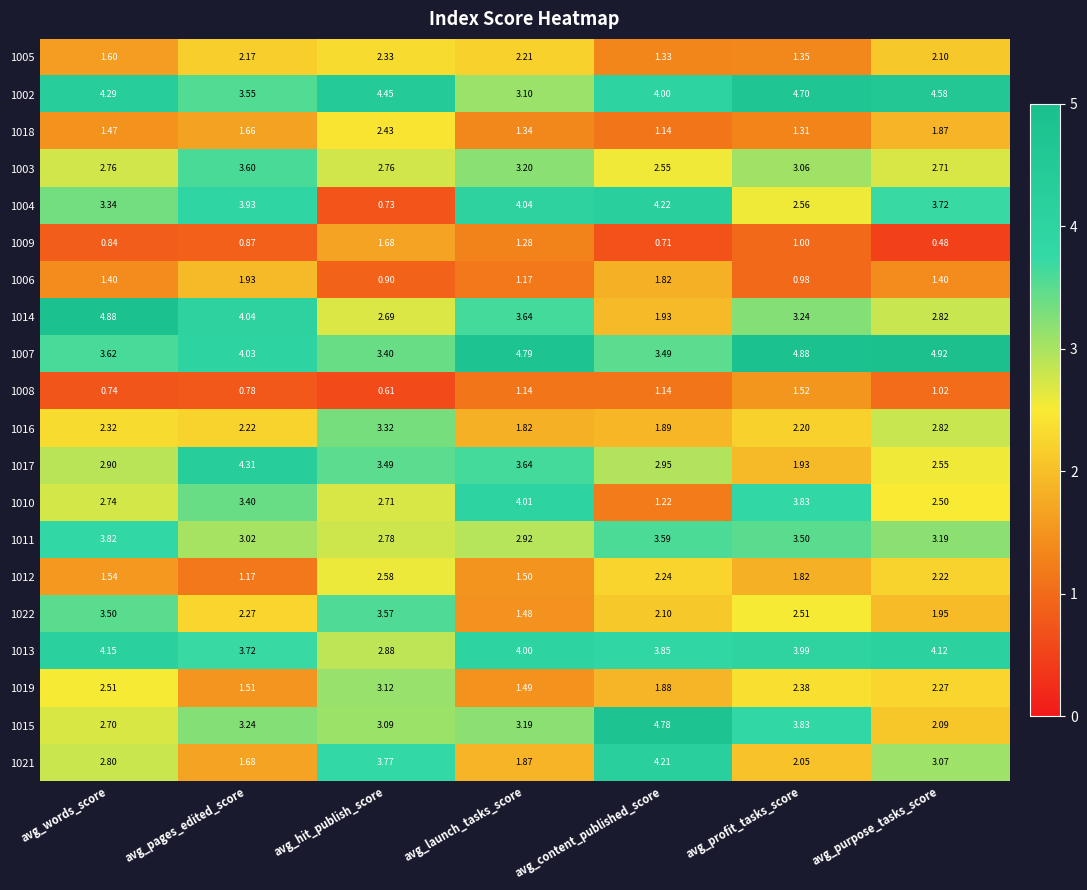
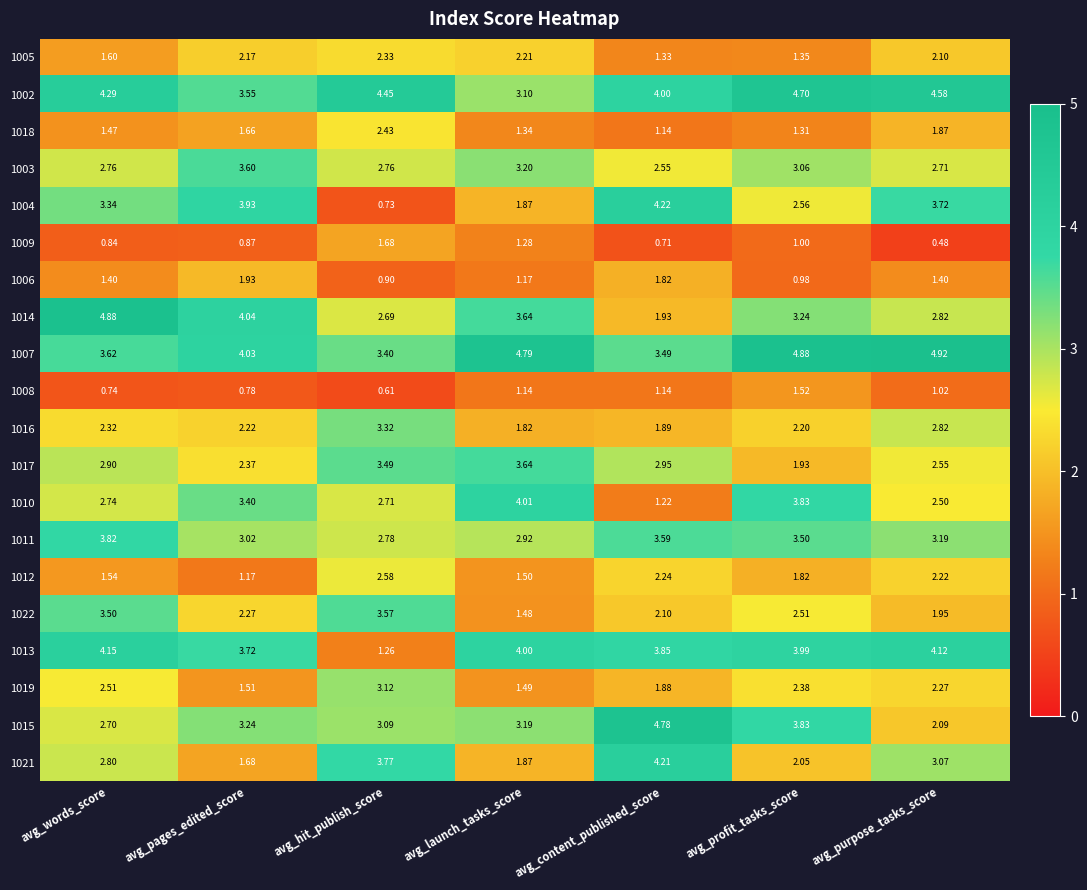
  {
    "1005": {
      "avg_words_score": 1.60,
      "avg_pages_edited_score": 2.17,
      "avg_hit_publish_score": 2.33,
      "avg_launch_tasks_score": 2.21,
      "avg_content_published_score": 1.33,
      "avg_profit_tasks_score": 1.35,
      "avg_purpose_tasks_score": 2.10
    },
    "1002": {
      "avg_words_score": 4.29,
      "avg_pages_edited_score": 3.55,
      "avg_hit_publish_score": 4.45,
      "avg_launch_tasks_score": 3.10,
      "avg_content_published_score": 4.00,
      "avg_profit_tasks_score": 4.70,
      "avg_purpose_tasks_score": 4.58
    },
    "1018": {
      "avg_words_score": 1.47,
      "avg_pages_edited_score": 1.66,
      "avg_hit_publish_score": 2.43,
      "avg_launch_tasks_score": 1.34,
      "avg_content_published_score": 1.14,
      "avg_profit_tasks_score": 1.31,
      "avg_purpose_tasks_score": 1.87
    },
    "1003": {
      "avg_words_score": 2.76,
      "avg_pages_edited_score": 3.60,
      "avg_hit_publish_score": 2.76,
      "avg_launch_tasks_score": 3.20,
      "avg_content_published_score": 2.55,
      "avg_profit_tasks_score": 3.06,
      "avg_purpose_tasks_score": 2.71
    },
    "1004": {
      "avg_words_score": 3.34,
      "avg_pages_edited_score": 3.93,
      "avg_hit_publish_score": 0.73,
-     "avg_launch_tasks_score": 4.04,
+     "avg_launch_tasks_score": 1.87,
      "avg_content_published_score": 4.22,
      "avg_profit_tasks_score": 2.56,
      "avg_purpose_tasks_score": 3.72
    },
    "1009": {
      "avg_words_score": 0.84,
      "avg_pages_edited_score": 0.87,
      "avg_hit_publish_score": 1.68,
      "avg_launch_tasks_score": 1.28,
      "avg_content_published_score": 0.71,
      "avg_profit_tasks_score": 1.00,
      "avg_purpose_tasks_score": 0.48
    },
    "1006": {
      "avg_words_score": 1.40,
      "avg_pages_edited_score": 1.93,
      "avg_hit_publish_score": 0.90,
      "avg_launch_tasks_score": 1.17,
      "avg_content_published_score": 1.82,
      "avg_profit_tasks_score": 0.98,
      "avg_purpose_tasks_score": 1.40
    },
    "1014": {
      "avg_words_score": 4.88,
      "avg_pages_edited_score": 4.04,
      "avg_hit_publish_score": 2.69,
      "avg_launch_tasks_score": 3.64,
      "avg_content_published_score": 1.93,
      "avg_profit_tasks_score": 3.24,
      "avg_purpose_tasks_score": 2.82
    },
    "1007": {
      "avg_words_score": 3.62,
      "avg_pages_edited_score": 4.03,
      "avg_hit_publish_score": 3.40,
      "avg_launch_tasks_score": 4.79,
      "avg_content_published_score": 3.49,
      "avg_profit_tasks_score": 4.88,
      "avg_purpose_tasks_score": 4.92
    },
    "1008": {
      "avg_words_score": 0.74,
      "avg_pages_edited_score": 0.78,
      "avg_hit_publish_score": 0.61,
      "avg_launch_tasks_score": 1.14,
      "avg_content_published_score": 1.14,
      "avg_profit_tasks_score": 1.52,
      "avg_purpose_tasks_score": 1.02
    },
    "1016": {
      "avg_words_score": 2.32,
      "avg_pages_edited_score": 2.22,
      "avg_hit_publish_score": 3.32,
      "avg_launch_tasks_score": 1.82,
      "avg_content_published_score": 1.89,
      "avg_profit_tasks_score": 2.20,
      "avg_purpose_tasks_score": 2.82
    },
    "1017": {
      "avg_words_score": 2.90,
-     "avg_pages_edited_score": 4.31,
+     "avg_pages_edited_score": 2.37,
      "avg_hit_publish_score": 3.49,
      "avg_launch_tasks_score": 3.64,
      "avg_content_published_score": 2.95,
      "avg_profit_tasks_score": 1.93,
      "avg_purpose_tasks_score": 2.55
    },
    "1010": {
      "avg_words_score": 2.74,
      "avg_pages_edited_score": 3.40,
      "avg_hit_publish_score": 2.71,
      "avg_launch_tasks_score": 4.01,
      "avg_content_published_score": 1.22,
      "avg_profit_tasks_score": 3.83,
      "avg_purpose_tasks_score": 2.50
    },
    "1011": {
      "avg_words_score": 3.82,
      "avg_pages_edited_score": 3.02,
      "avg_hit_publish_score": 2.78,
      "avg_launch_tasks_score": 2.92,
      "avg_content_published_score": 3.59,
      "avg_profit_tasks_score": 3.50,
      "avg_purpose_tasks_score": 3.19
    },
    "1012": {
      "avg_words_score": 1.54,
      "avg_pages_edited_score": 1.17,
      "avg_hit_publish_score": 2.58,
      "avg_launch_tasks_score": 1.50,
      "avg_content_published_score": 2.24,
      "avg_profit_tasks_score": 1.82,
      "avg_purpose_tasks_score": 2.22
    },
    "1022": {
      "avg_words_score": 3.50,
      "avg_pages_edited_score": 2.27,
      "avg_hit_publish_score": 3.57,
      "avg_launch_tasks_score": 1.48,
      "avg_content_published_score": 2.10,
      "avg_profit_tasks_score": 2.51,
      "avg_purpose_tasks_score": 1.95
    },
    "1013": {
      "avg_words_score": 4.15,
      "avg_pages_edited_score": 3.72,
-     "avg_hit_publish_score": 2.88,
+     "avg_hit_publish_score": 1.26,
      "avg_launch_tasks_score": 4.00,
      "avg_content_published_score": 3.85,
      "avg_profit_tasks_score": 3.99,
      "avg_purpose_tasks_score": 4.12
    },
    "1019": {
      "avg_words_score": 2.51,
      "avg_pages_edited_score": 1.51,
      "avg_hit_publish_score": 3.12,
      "avg_launch_tasks_score": 1.49,
      "avg_content_published_score": 1.88,
      "avg_profit_tasks_score": 2.38,
      "avg_purpose_tasks_score": 2.27
    },
    "1015": {
      "avg_words_score": 2.70,
      "avg_pages_edited_score": 3.24,
      "avg_hit_publish_score": 3.09,
      "avg_launch_tasks_score": 3.19,
      "avg_content_published_score": 4.78,
      "avg_profit_tasks_score": 3.83,
      "avg_purpose_tasks_score": 2.09
    },
    "1021": {
      "avg_words_score": 2.80,
      "avg_pages_edited_score": 1.68,
      "avg_hit_publish_score": 3.77,
      "avg_launch_tasks_score": 1.87,
      "avg_content_published_score": 4.21,
      "avg_profit_tasks_score": 2.05,
      "avg_purpose_tasks_score": 3.07
    }
  }
